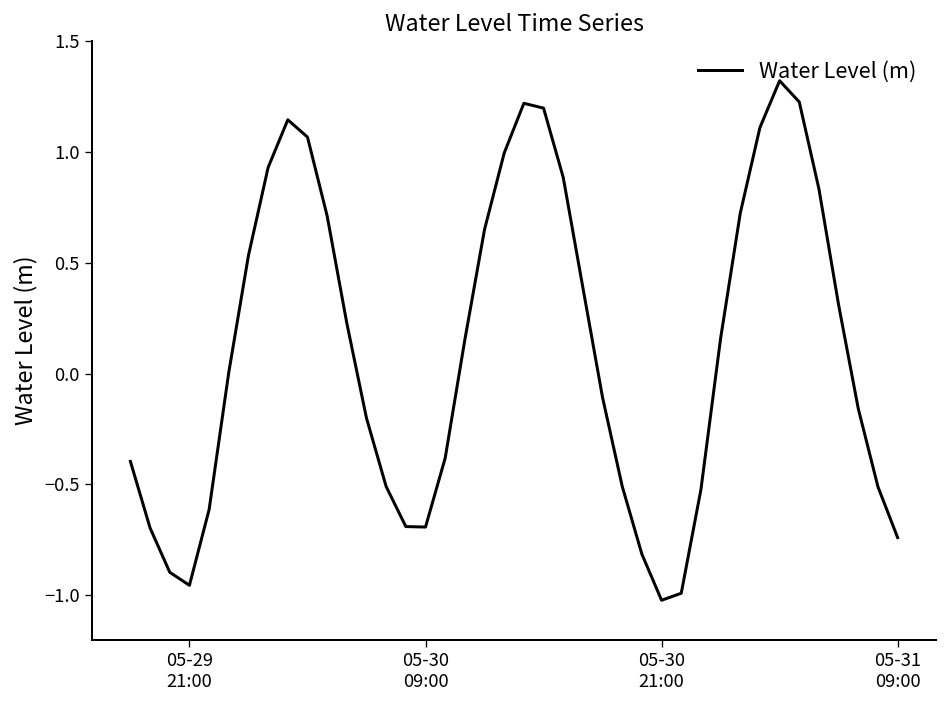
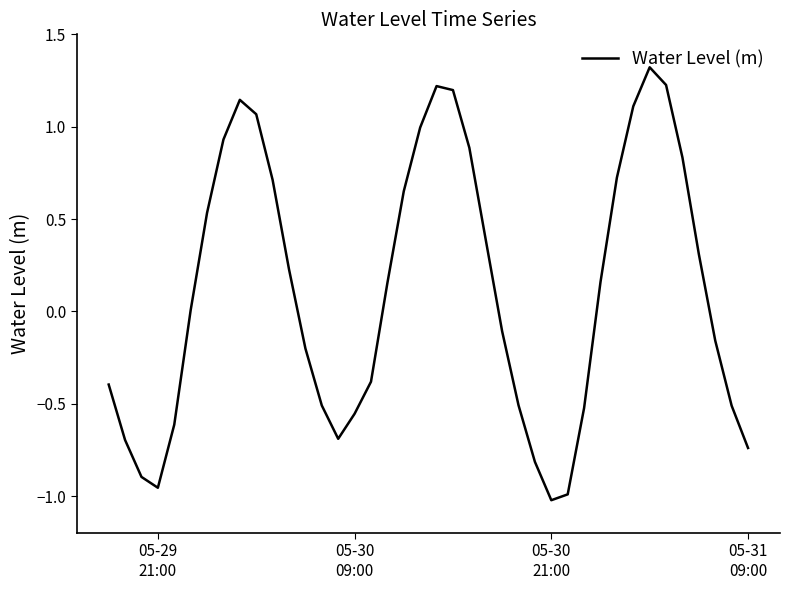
  {
    "05-29 21:00": -0.96,
-   "05-30 09:00": -0.69,
+   "05-30 09:00": -0.55,
    "05-30 21:00": -1.02,
    "05-31 09:00": -0.74
  }
